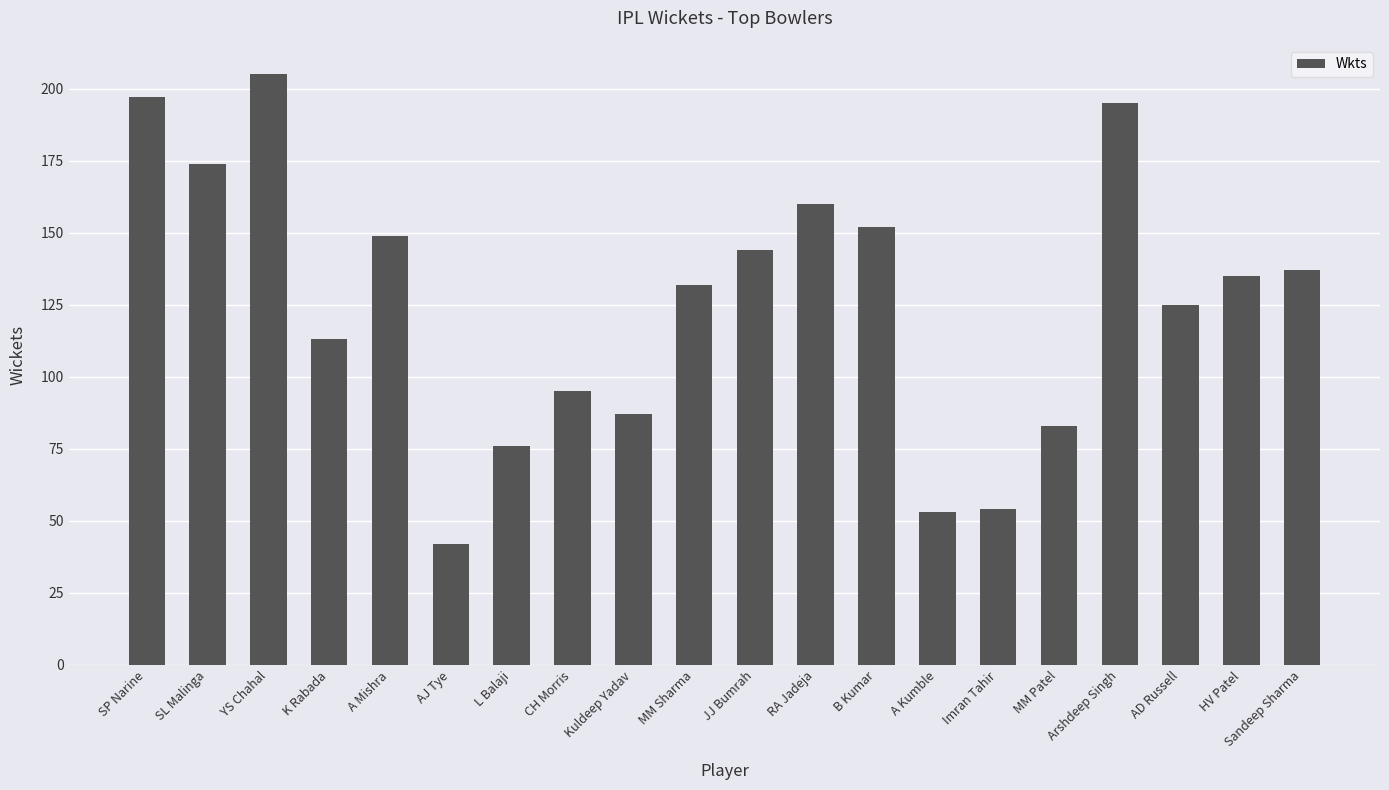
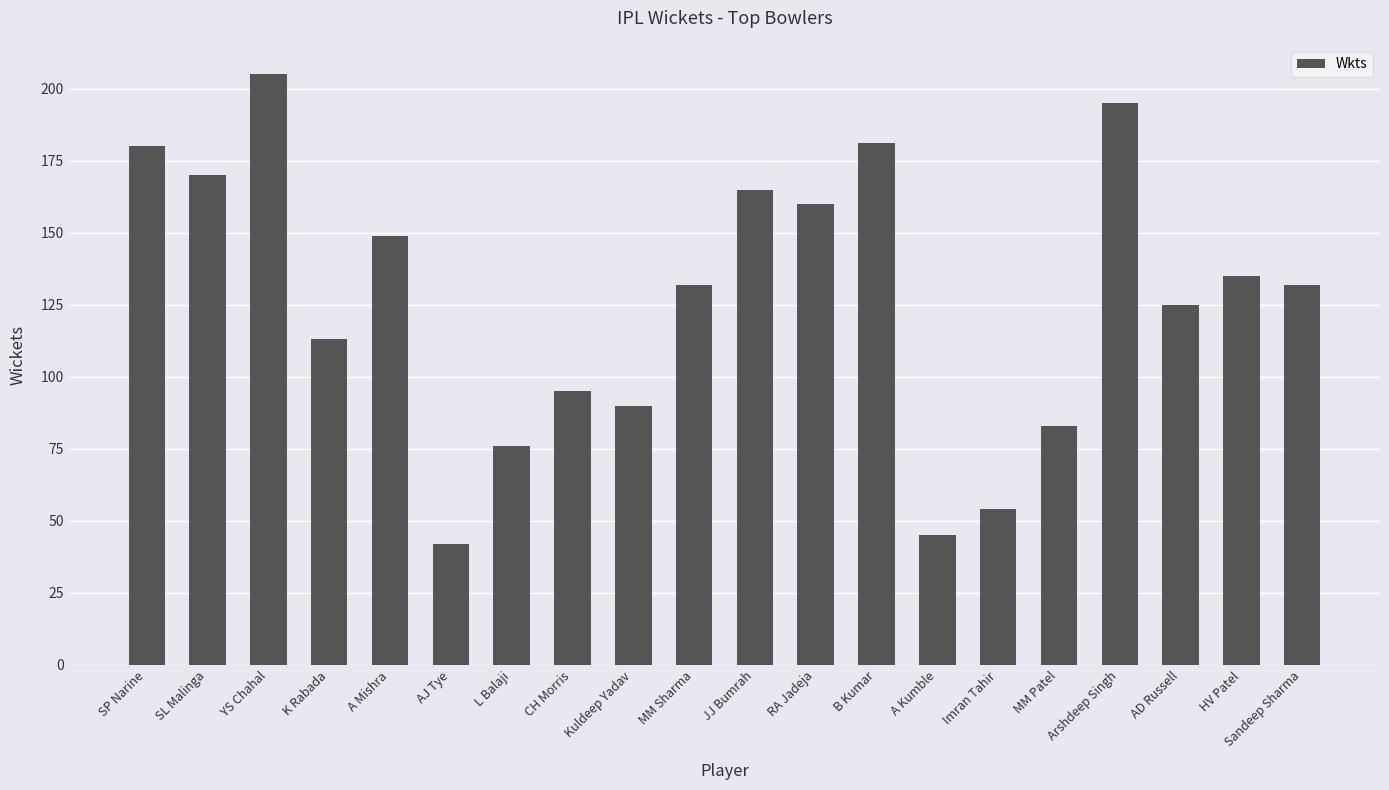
  {
-   "SP Narine": 197,
-   "SL Malinga": 174,
+   "SP Narine": 180,
+   "SL Malinga": 170,
    "YS Chahal": 205,
    "K Rabada": 113,
    "A Mishra": 149,
    "AJ Tye": 42,
    "L Balaji": 76,
    "CH Morris": 95,
-   "Kuldeep Yadav": 87,
+   "Kuldeep Yadav": 90,
    "MM Sharma": 132,
-   "JJ Bumrah": 144,
+   "JJ Bumrah": 165,
    "RA Jadeja": 160,
-   "B Kumar": 152,
-   "A Kumble": 53,
+   "B Kumar": 181,
+   "A Kumble": 45,
    "Imran Tahir": 54,
    "MM Patel": 83,
    "Arshdeep Singh": 195,
    "AD Russell": 125,
    "HV Patel": 135,
-   "Sandeep Sharma": 137
+   "Sandeep Sharma": 132
  }
